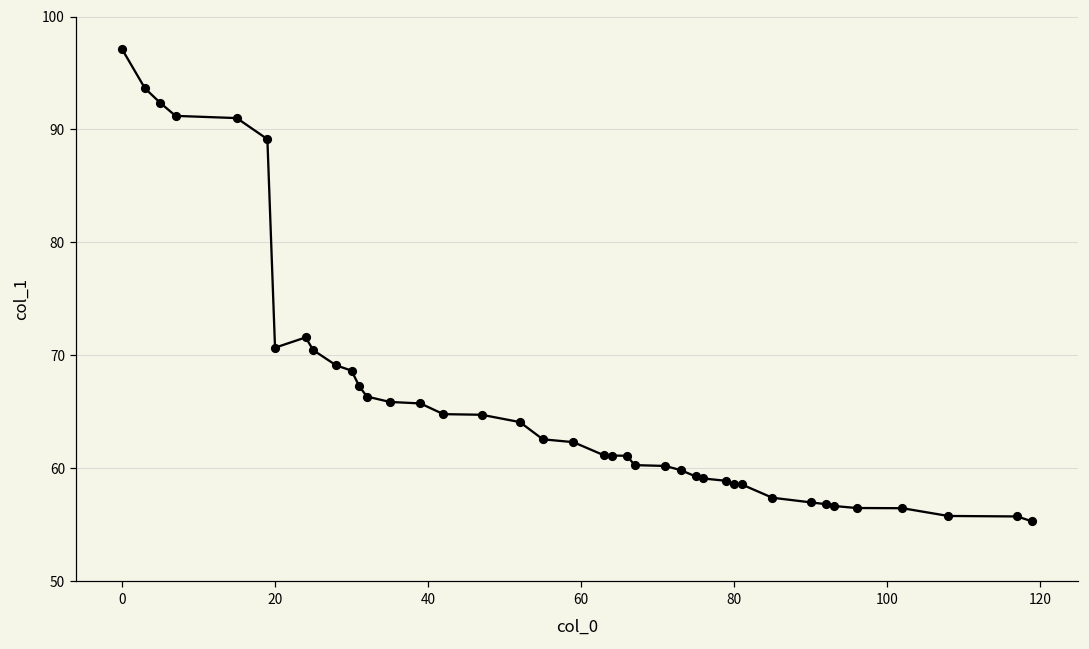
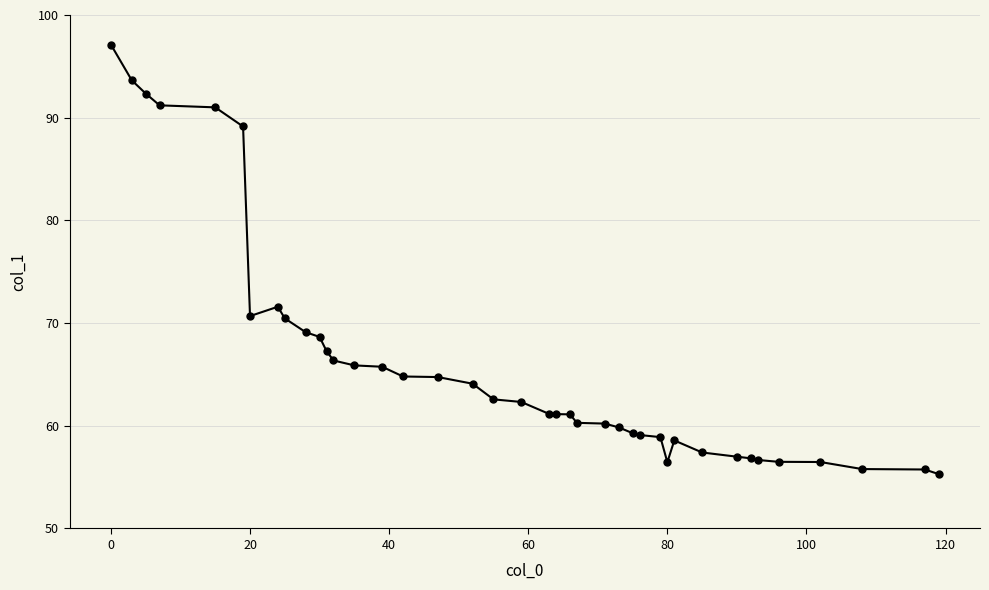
  {
    "0": 97.1,
    "20": 70.7,
-   "80": 58.6
+   "80": 56.4
  }
